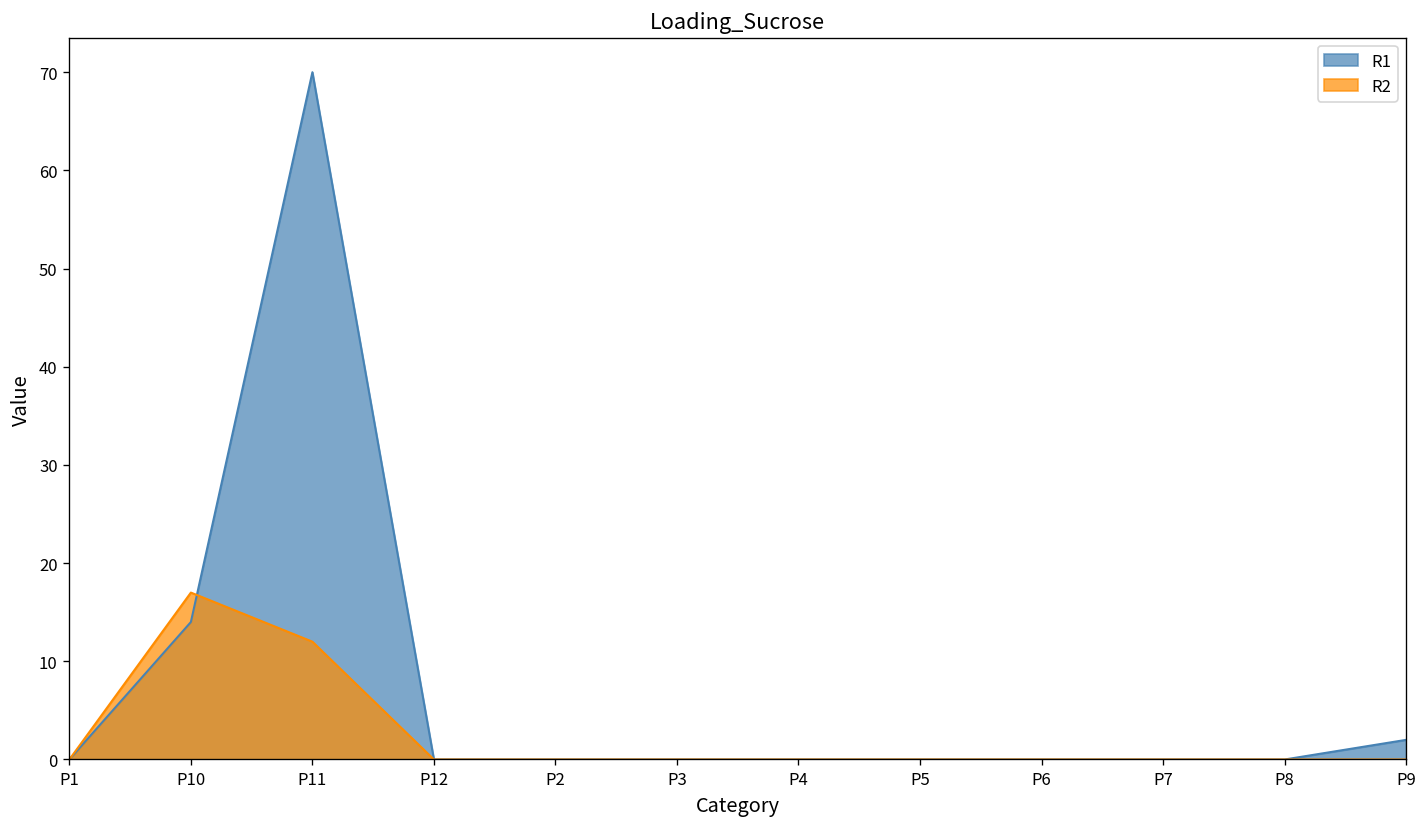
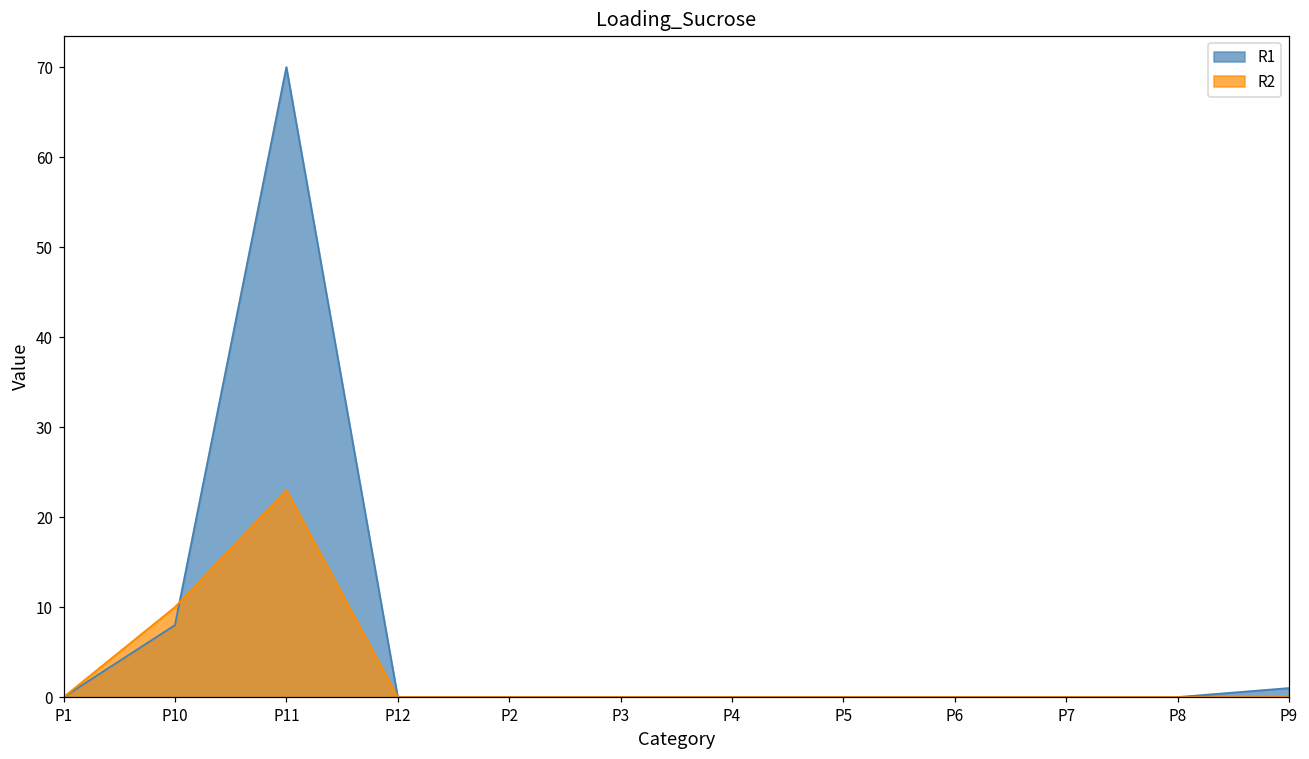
  {
    "R1": {
-     "P10": 14,
+     "P10": 8,
      "P11": 70,
-     "P9": 2
+     "P9": 1
    },
    "R2": {
-     "P10": 17,
-     "P11": 12,
+     "P10": 10,
+     "P11": 23,
      "P9": 0
    }
  }
